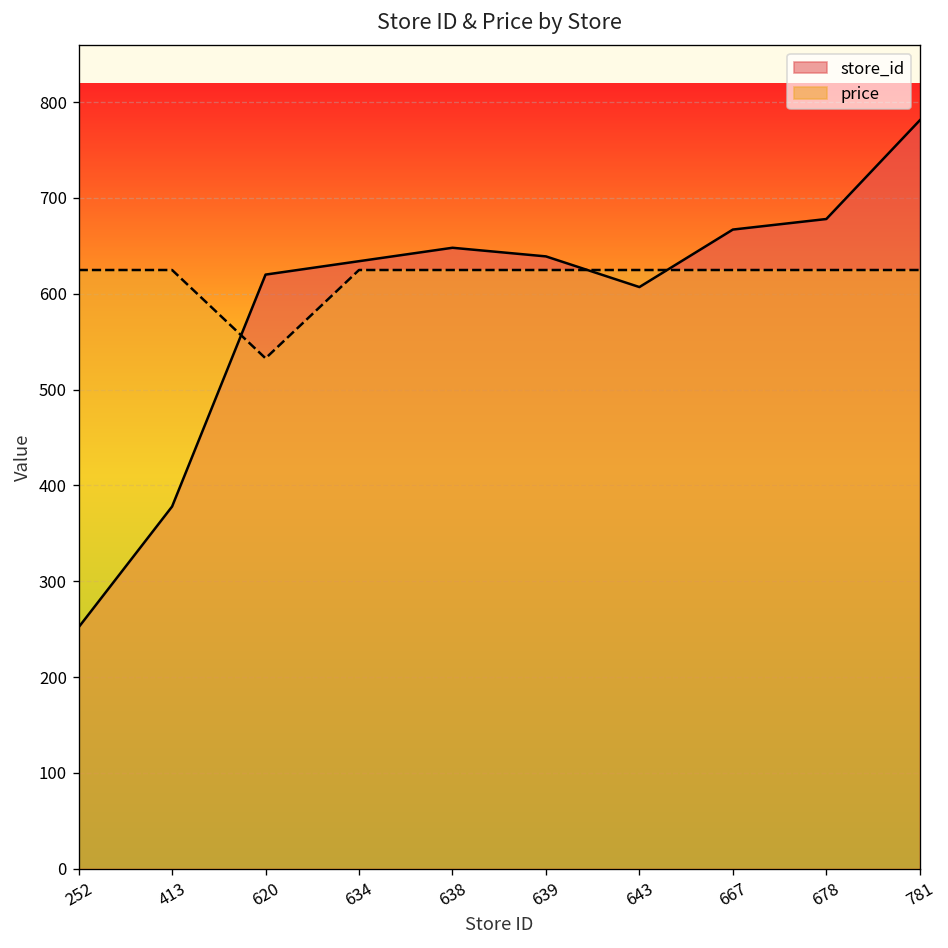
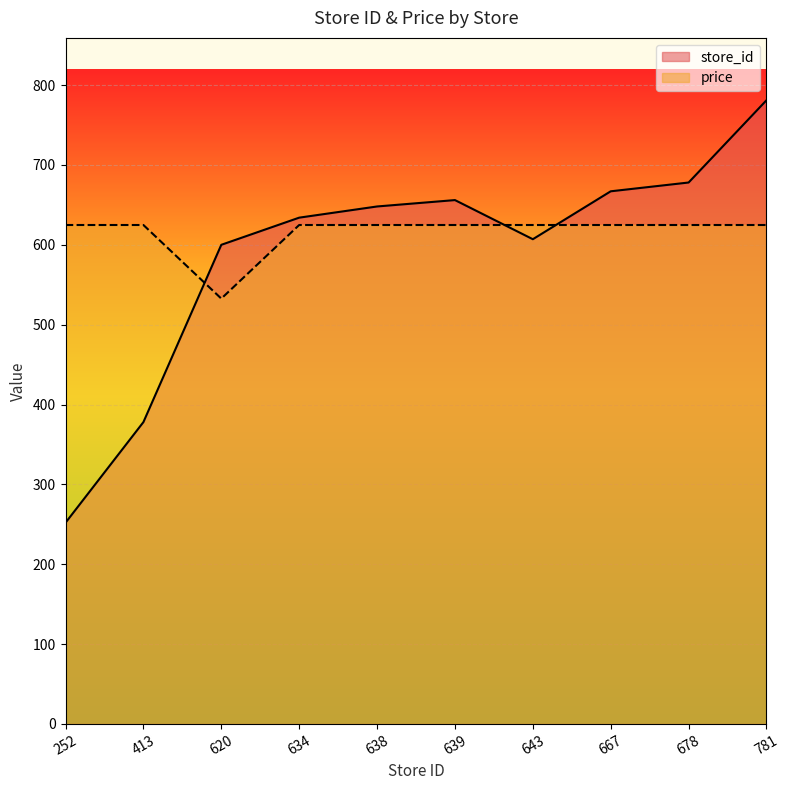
  {
    "store_id": {
      "252": 250,
      "413": 380,
-     "620": 620,
+     "620": 600,
      "634": 630,
      "638": 650,
-     "639": 640,
+     "639": 660,
      "643": 610,
      "667": 670,
      "678": 680,
      "781": 780
    },
    "price": {
      "252": 620,
      "413": 620,
      "620": 530,
      "634": 620,
      "638": 620,
      "639": 620,
      "643": 620,
      "667": 620,
      "678": 620,
      "781": 620
    }
  }
